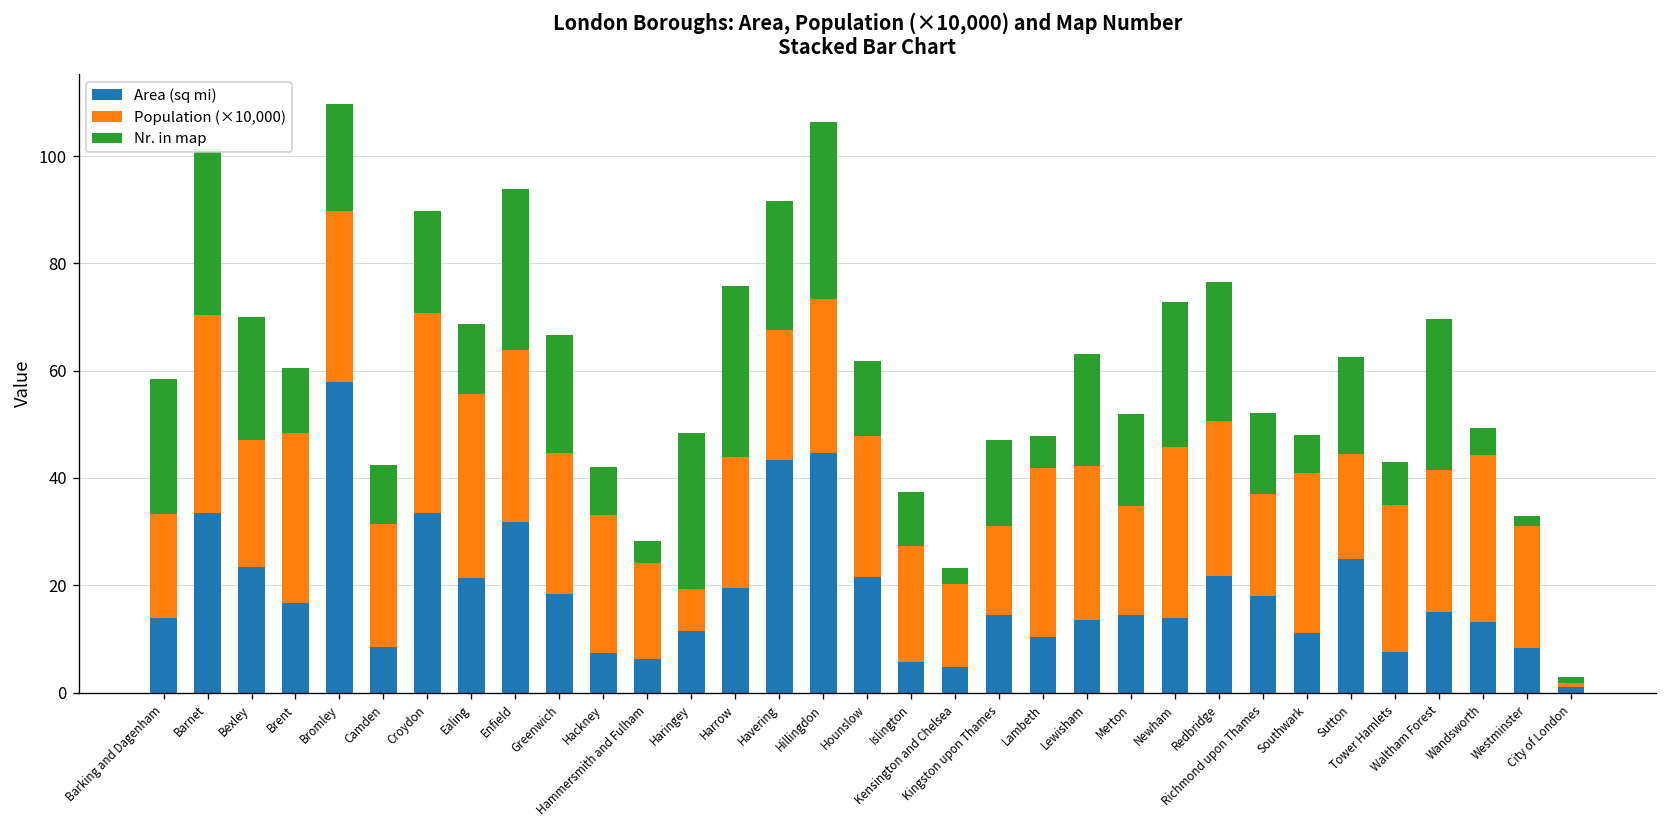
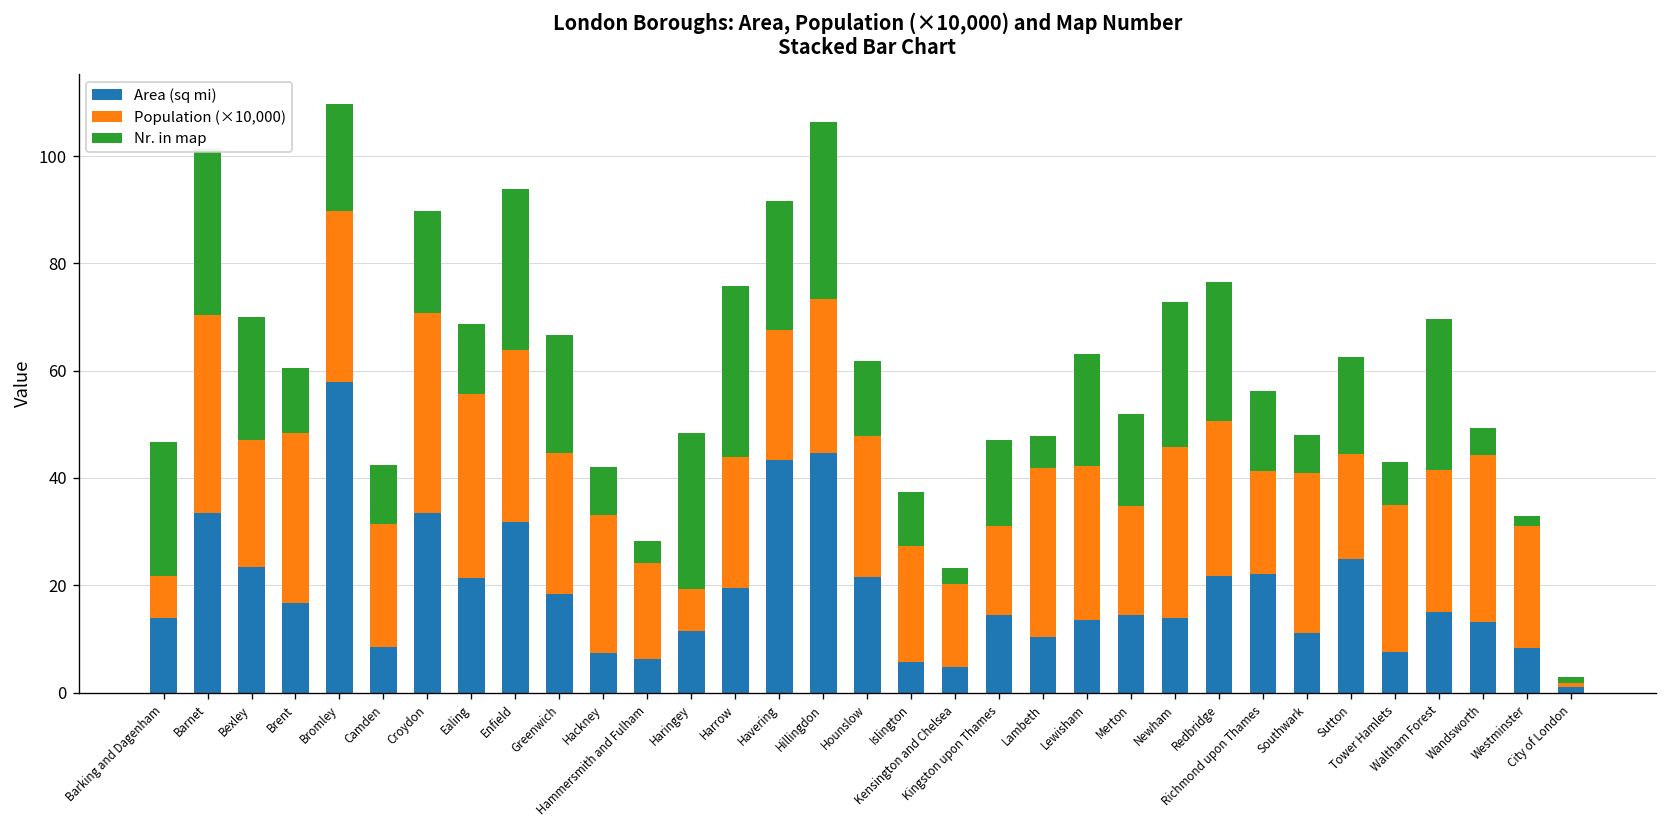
  {
    "Area (sq mi)": {
      "Barking and Dagenham": 14,
      "Barnet": 33,
      "Bexley": 23,
      "Brent": 17,
      "Bromley": 58,
      "Camden": 8,
      "Croydon": 33,
      "Ealing": 21,
      "Enfield": 32,
      "Greenwich": 18,
      "Hackney": 7,
      "Hammersmith and Fulham": 6,
      "Haringey": 11,
      "Harrow": 19,
      "Havering": 43,
      "Hillingdon": 45,
      "Hounslow": 22,
      "Islington": 6,
      "Kensington and Chelsea": 5,
      "Kingston upon Thames": 14,
      "Lambeth": 10,
      "Lewisham": 14,
      "Merton": 15,
      "Newham": 14,
      "Redbridge": 22,
-     "Richmond upon Thames": 18,
+     "Richmond upon Thames": 22,
      "Southwark": 11,
      "Sutton": 25,
      "Tower Hamlets": 8,
      "Waltham Forest": 15,
      "Wandsworth": 13,
      "Westminster": 8,
      "City of London": 1
    },
    "Population (×10,000)": {
-     "Barking and Dagenham": 19,
+     "Barking and Dagenham": 8,
      "Barnet": 37,
      "Bexley": 24,
      "Brent": 32,
      "Bromley": 32,
      "Camden": 23,
      "Croydon": 37,
      "Ealing": 34,
      "Enfield": 32,
      "Greenwich": 26,
      "Hackney": 26,
      "Hammersmith and Fulham": 18,
      "Haringey": 8,
      "Harrow": 24,
      "Havering": 24,
      "Hillingdon": 29,
      "Hounslow": 26,
      "Islington": 22,
      "Kensington and Chelsea": 16,
      "Kingston upon Thames": 17,
      "Lambeth": 31,
      "Lewisham": 29,
      "Merton": 20,
      "Newham": 32,
      "Redbridge": 29,
      "Richmond upon Thames": 19,
      "Southwark": 30,
      "Sutton": 20,
      "Tower Hamlets": 27,
      "Waltham Forest": 27,
      "Wandsworth": 31,
      "Westminster": 23,
      "City of London": 1
    },
    "Nr. in map": {
      "Barking and Dagenham": 25,
      "Bexley": 23,
      "Brent": 12,
      "Bromley": 20,
      "Camden": 11,
      "Croydon": 19,
      "Ealing": 13,
      "Enfield": 30,
      "Greenwich": 22,
      "Hackney": 9,
      "Hammersmith and Fulham": 4,
      "Haringey": 29,
      "Harrow": 32,
      "Havering": 24,
      "Hillingdon": 33,
      "Hounslow": 14,
      "Islington": 10,
      "Kensington and Chelsea": 3,
      "Kingston upon Thames": 16,
      "Lambeth": 6,
      "Lewisham": 21,
      "Merton": 17,
      "Newham": 27,
      "Redbridge": 26,
      "Richmond upon Thames": 15,
      "Southwark": 7,
      "Sutton": 18,
      "Tower Hamlets": 8,
      "Waltham Forest": 28,
      "Wandsworth": 5,
      "Westminster": 2,
      "City of London": 1
    }
  }
